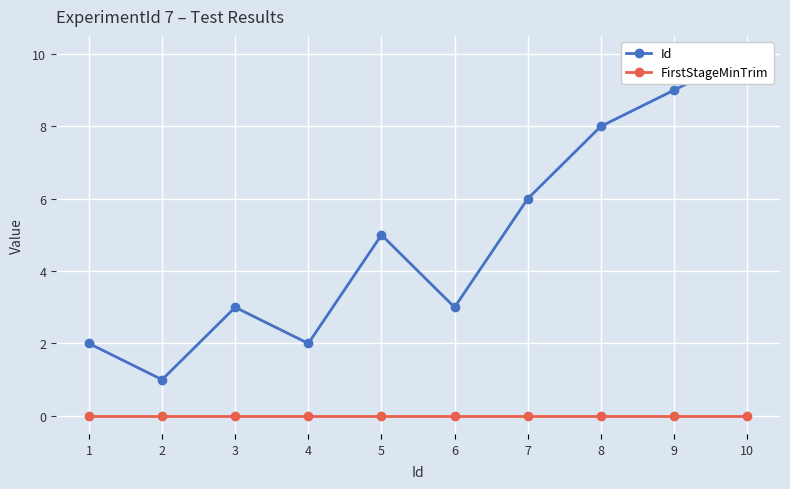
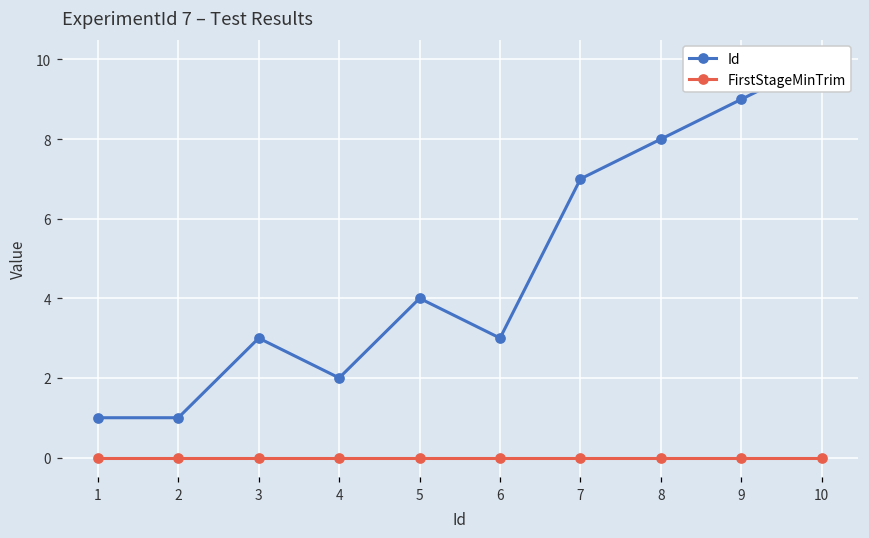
  {
    "Id": {
-     "1": 2,
+     "1": 1,
      "2": 1,
      "3": 3,
      "4": 2,
-     "5": 5,
+     "5": 4,
      "6": 3,
-     "7": 6,
+     "7": 7,
      "8": 8,
      "9": 9
    },
    "FirstStageMinTrim": {
      "1": 0,
      "2": 0,
      "3": 0,
      "4": 0,
      "5": 0,
      "6": 0,
      "7": 0,
      "8": 0,
      "9": 0,
      "10": 0
    }
  }
